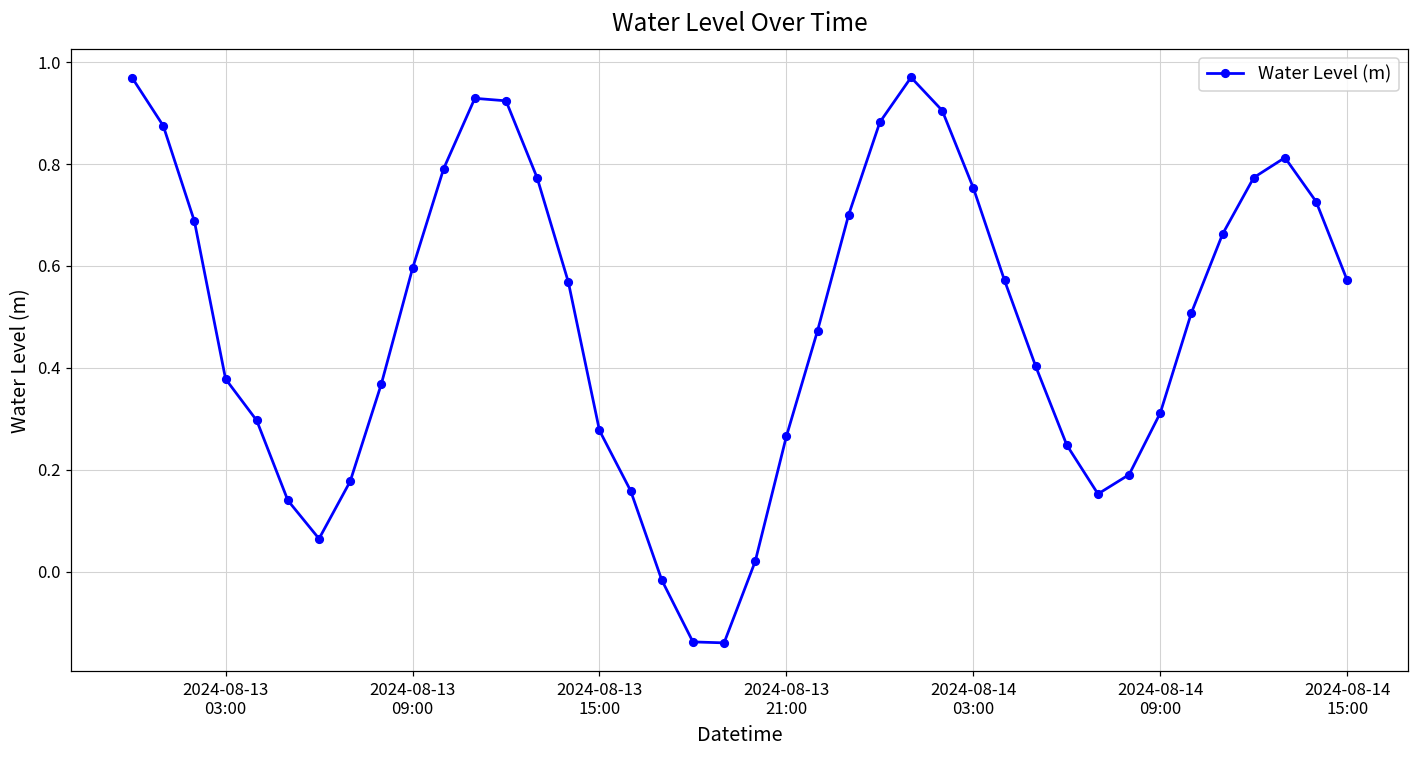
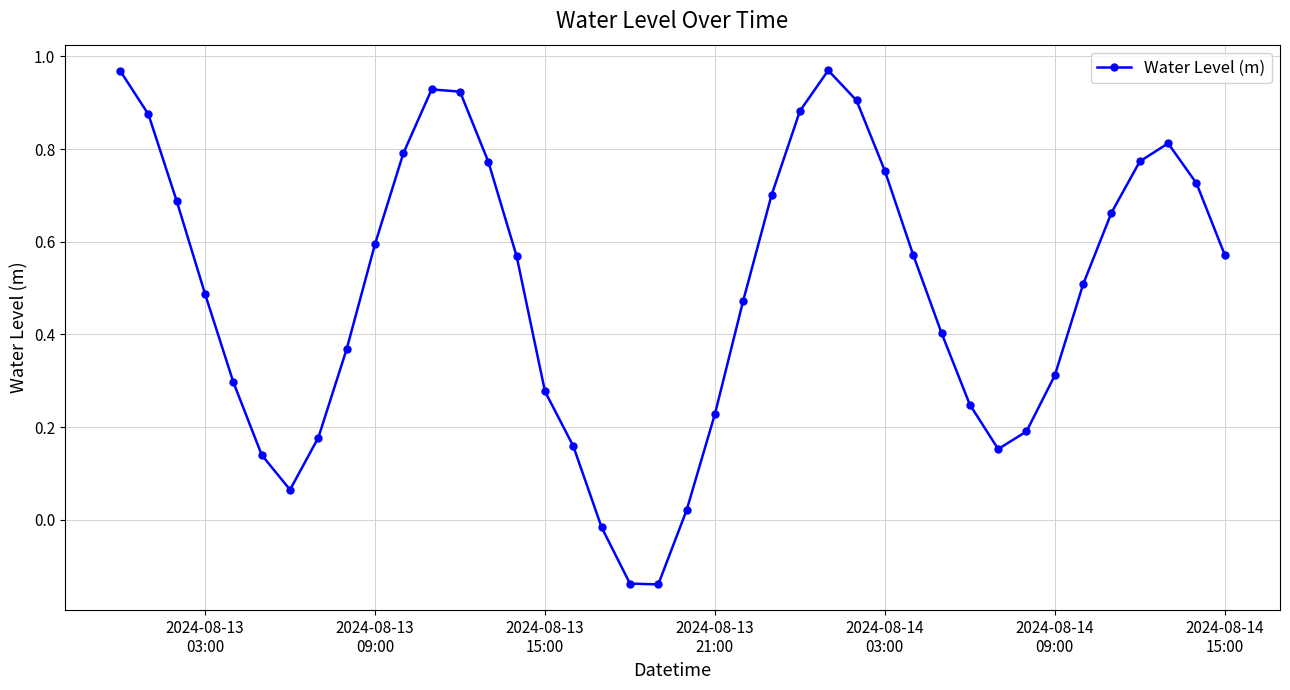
  {
-   "2024-08-13 03:00": 0.38,
+   "2024-08-13 03:00": 0.49,
    "2024-08-13 09:00": 0.60,
    "2024-08-13 15:00": 0.28,
-   "2024-08-13 21:00": 0.27,
+   "2024-08-13 21:00": 0.23,
    "2024-08-14 03:00": 0.75,
    "2024-08-14 09:00": 0.31,
    "2024-08-14 15:00": 0.57
  }
